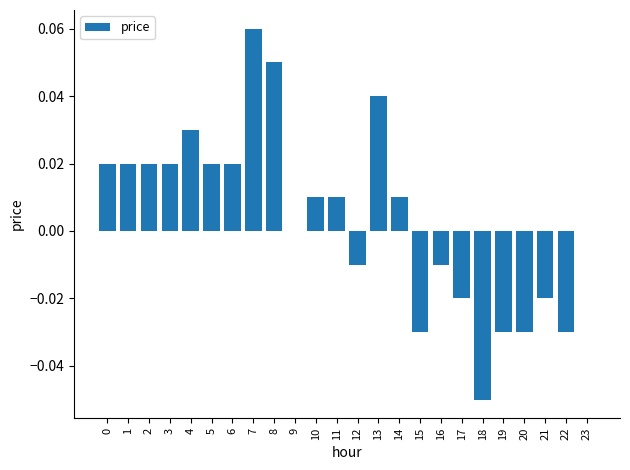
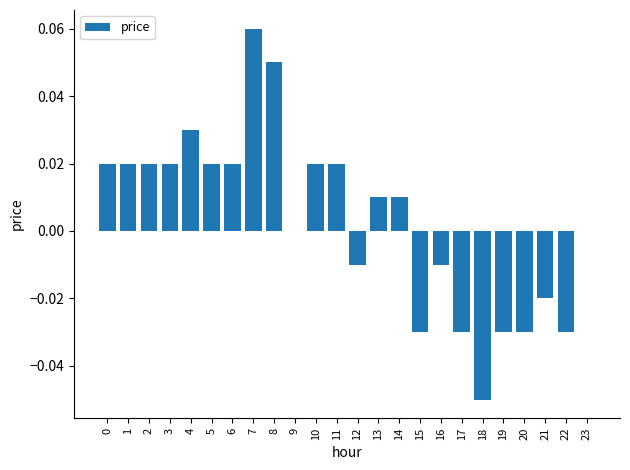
  {
    "0": 0.02,
    "1": 0.02,
    "2": 0.02,
    "3": 0.02,
    "4": 0.03,
    "5": 0.02,
    "6": 0.02,
    "7": 0.06,
    "8": 0.05,
    "9": 0.00,
-   "10": 0.01,
-   "11": 0.01,
+   "10": 0.02,
+   "11": 0.02,
    "12": -0.01,
-   "13": 0.04,
+   "13": 0.01,
    "14": 0.01,
    "15": -0.03,
    "16": -0.01,
-   "17": -0.02,
+   "17": -0.03,
    "18": -0.05,
    "19": -0.03,
    "20": -0.03,
    "21": -0.02,
    "22": -0.03,
    "23": 0.00
  }
